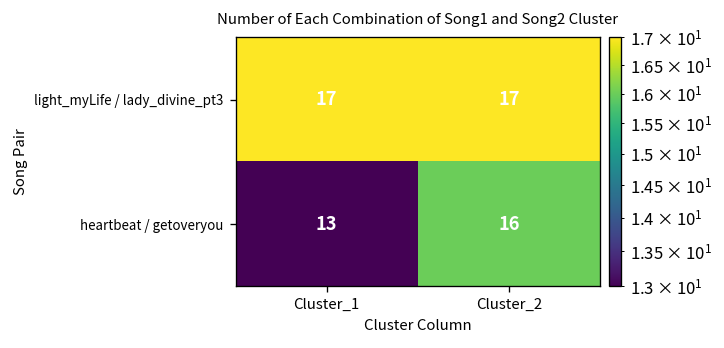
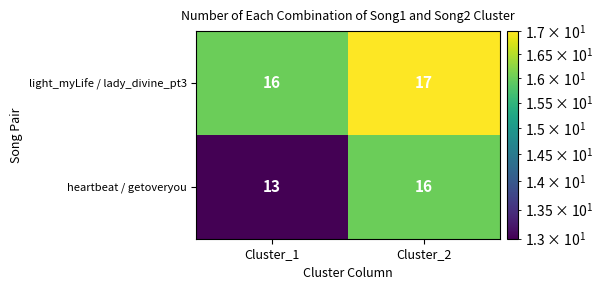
  {
    "light_myLife / lady_divine_pt3": {
-     "Cluster_1": 17,
+     "Cluster_1": 16,
      "Cluster_2": 17
    },
    "heartbeat / getoveryou": {
      "Cluster_1": 13,
      "Cluster_2": 16
    }
  }
